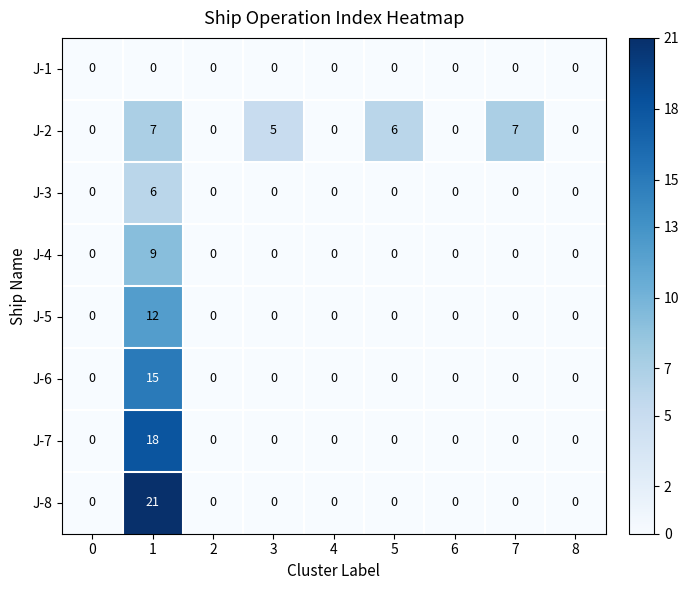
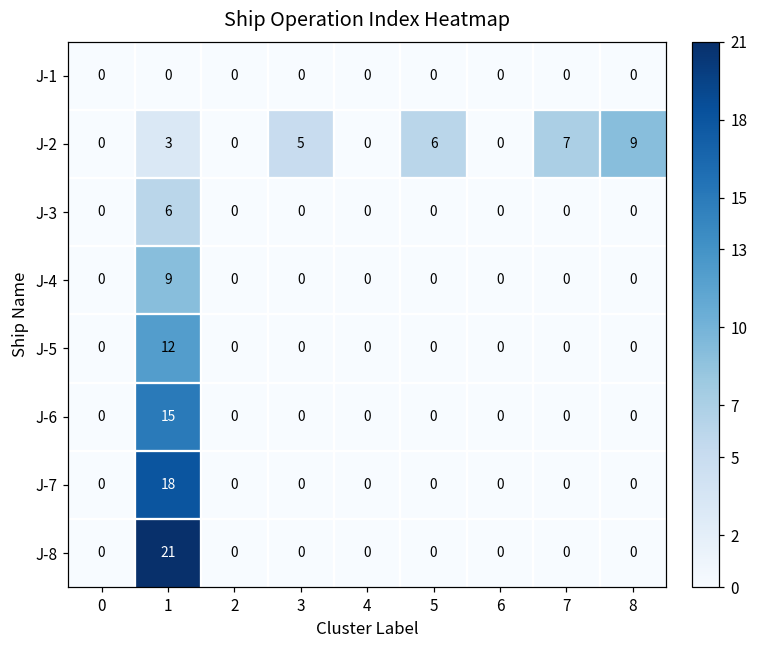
  {
    "J-1": {
      "0": 0,
      "1": 0,
      "2": 0,
      "3": 0,
      "4": 0,
      "5": 0,
      "6": 0,
      "7": 0,
      "8": 0
    },
    "J-2": {
      "0": 0,
-     "1": 7,
+     "1": 3,
      "2": 0,
      "3": 5,
      "4": 0,
      "5": 6,
      "6": 0,
      "7": 7,
-     "8": 0
+     "8": 9
    },
    "J-3": {
      "0": 0,
      "1": 6,
      "2": 0,
      "3": 0,
      "4": 0,
      "5": 0,
      "6": 0,
      "7": 0,
      "8": 0
    },
    "J-4": {
      "0": 0,
      "1": 9,
      "2": 0,
      "3": 0,
      "4": 0,
      "5": 0,
      "6": 0,
      "7": 0,
      "8": 0
    },
    "J-5": {
      "0": 0,
      "1": 12,
      "2": 0,
      "3": 0,
      "4": 0,
      "5": 0,
      "6": 0,
      "7": 0,
      "8": 0
    },
    "J-6": {
      "0": 0,
      "1": 15,
      "2": 0,
      "3": 0,
      "4": 0,
      "5": 0,
      "6": 0,
      "7": 0,
      "8": 0
    },
    "J-7": {
      "0": 0,
      "1": 18,
      "2": 0,
      "3": 0,
      "4": 0,
      "5": 0,
      "6": 0,
      "7": 0,
      "8": 0
    },
    "J-8": {
      "0": 0,
      "1": 21,
      "2": 0,
      "3": 0,
      "4": 0,
      "5": 0,
      "6": 0,
      "7": 0,
      "8": 0
    }
  }
